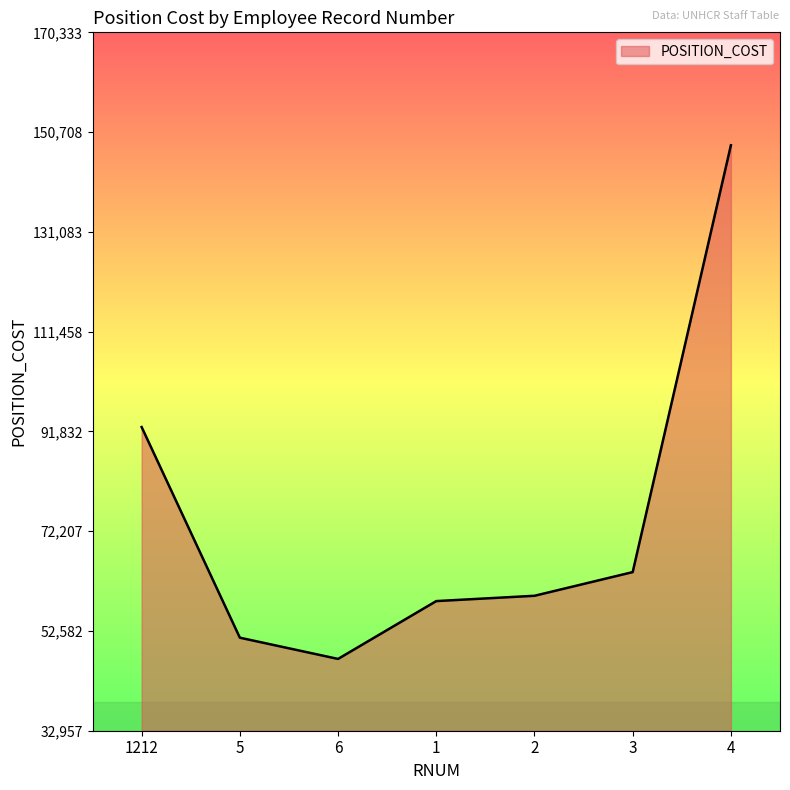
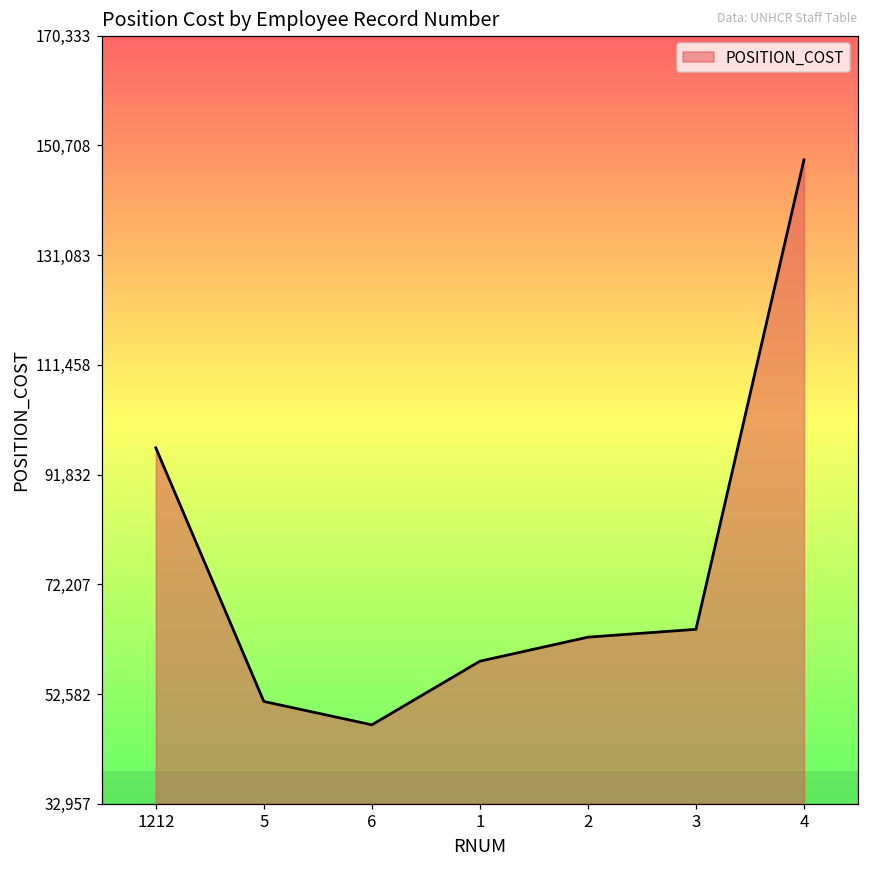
  {
-   "1212": "93,000",
+   "1212": "97,000",
    "5": "51,000",
    "6": "47,000",
    "1": "58,000",
-   "2": "60,000",
+   "2": "63,000",
    "3": "64,000",
    "4": "148,000"
  }
